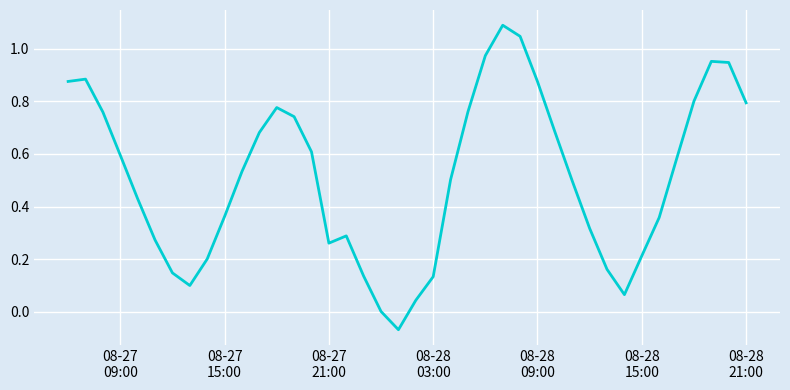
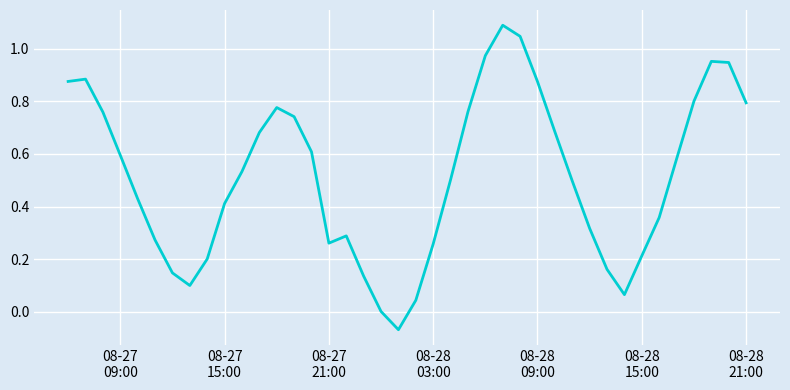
  {
    "08-27 09:00": 0.60,
-   "08-27 15:00": 0.36,
+   "08-27 15:00": 0.41,
    "08-27 21:00": 0.26,
-   "08-28 03:00": 0.13,
+   "08-28 03:00": 0.26,
    "08-28 09:00": 0.88,
    "08-28 15:00": 0.21,
    "08-28 21:00": 0.79
  }
